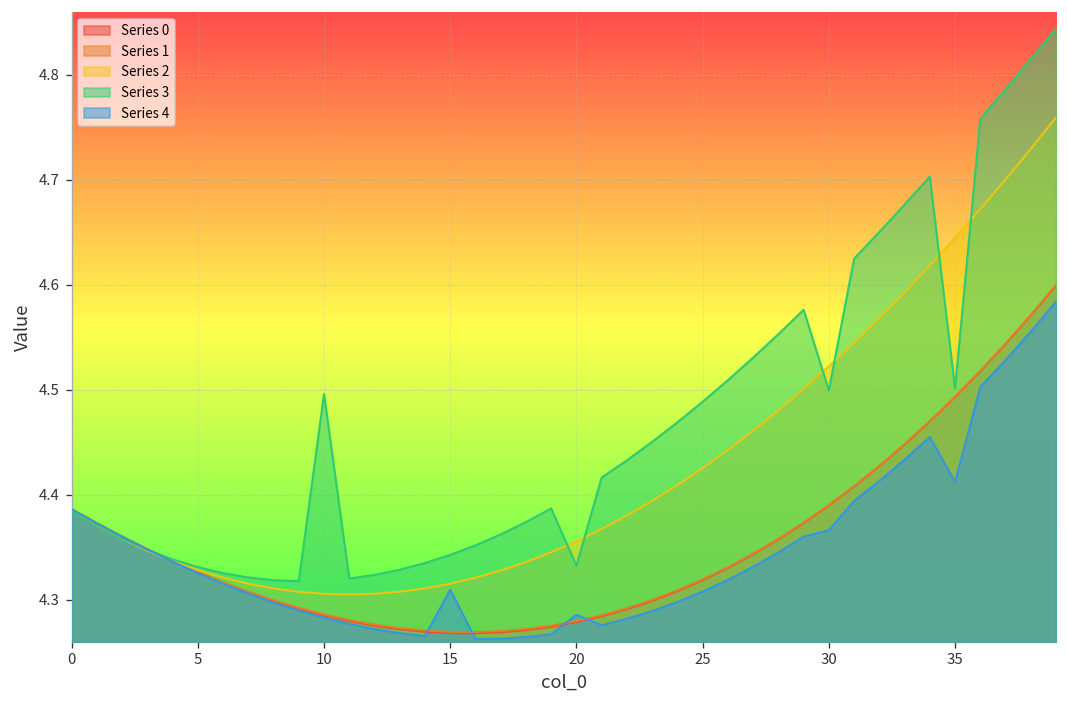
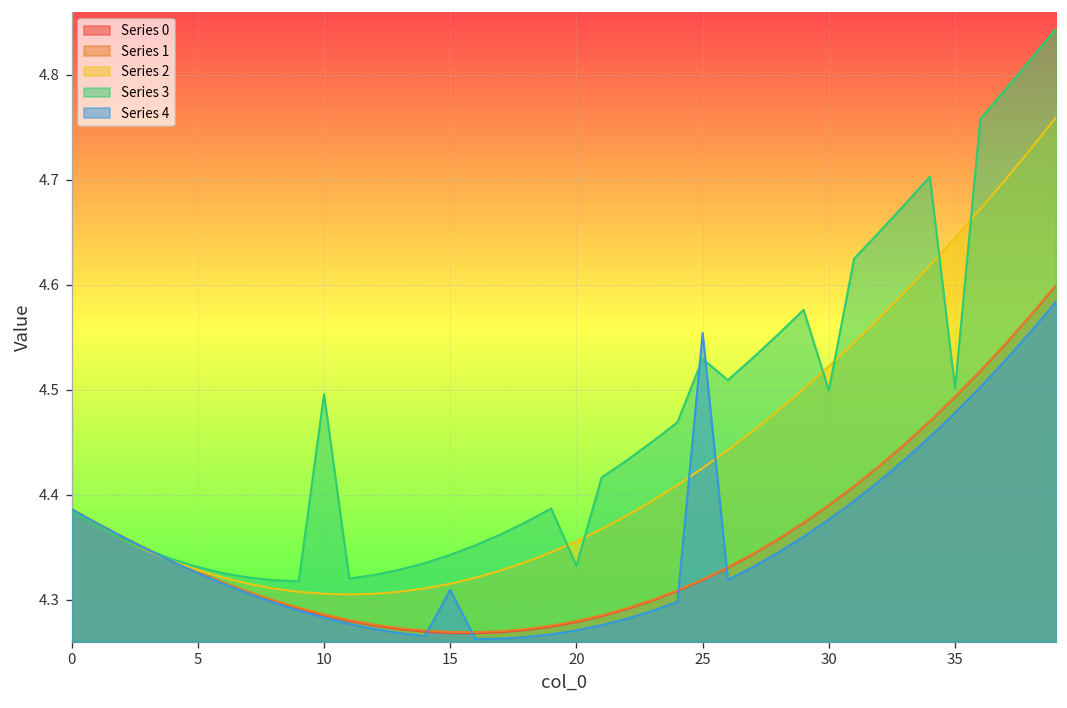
  {
    "Series 3": {
      "10": 4.50,
      "15": 4.34,
      "20": 4.33,
-     "25": 4.49,
+     "25": 4.53,
      "30": 4.50,
      "35": 4.50
    },
    "Series 4": {
      "15": 4.31,
-     "20": 4.29,
-     "25": 4.31,
-     "30": 4.37,
-     "35": 4.41
+     "20": 4.27,
+     "25": 4.55,
+     "30": 4.38,
+     "35": 4.48
    }
  }
